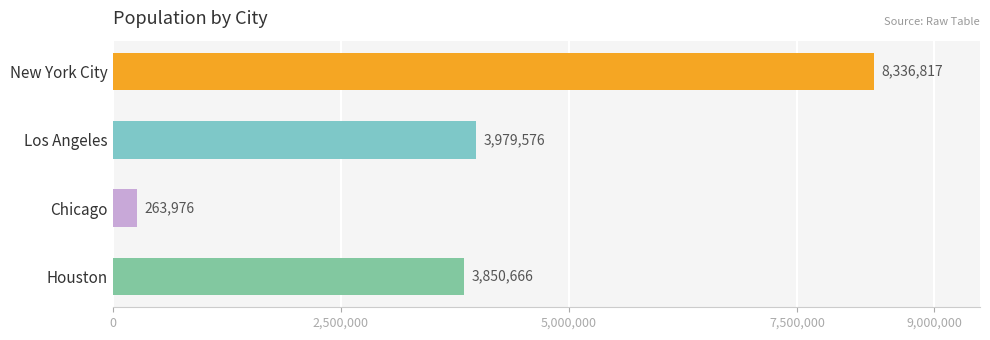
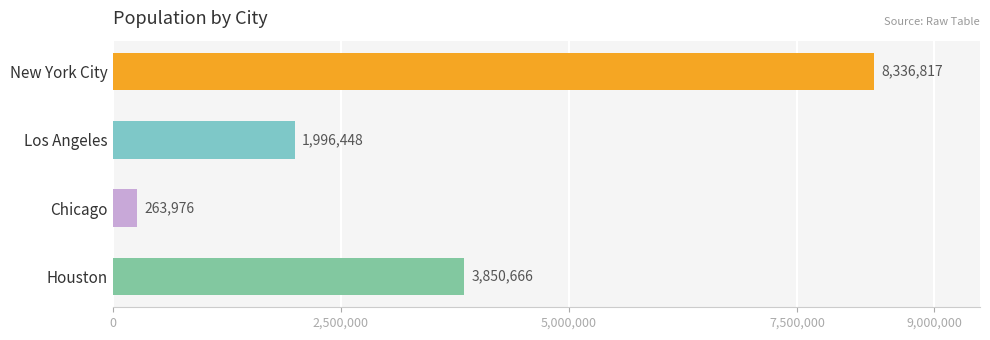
  {
    "New York City": "8,336,817",
-   "Los Angeles": "3,979,576",
+   "Los Angeles": "1,996,448",
    "Chicago": "263,976",
    "Houston": "3,850,666"
  }
